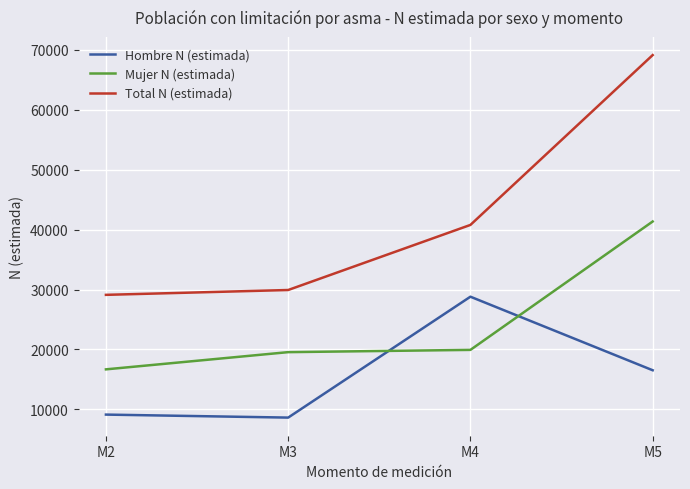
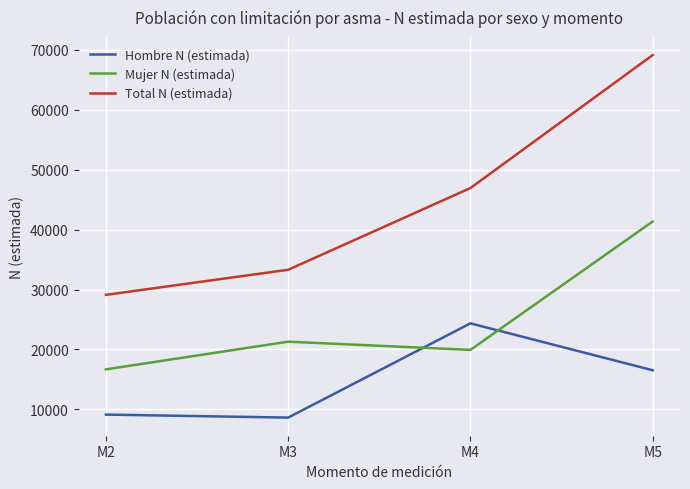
  {
    "Hombre N (estimada)": {
      "M2": 9000,
      "M3": 9000,
-     "M4": 29000,
+     "M4": 24000,
      "M5": 17000
    },
    "Mujer N (estimada)": {
      "M2": 17000,
-     "M3": 20000,
+     "M3": 21000,
      "M4": 20000,
      "M5": 41000
    },
    "Total N (estimada)": {
      "M2": 29000,
-     "M3": 30000,
-     "M4": 41000,
+     "M3": 33000,
+     "M4": 47000,
      "M5": 69000
    }
  }
